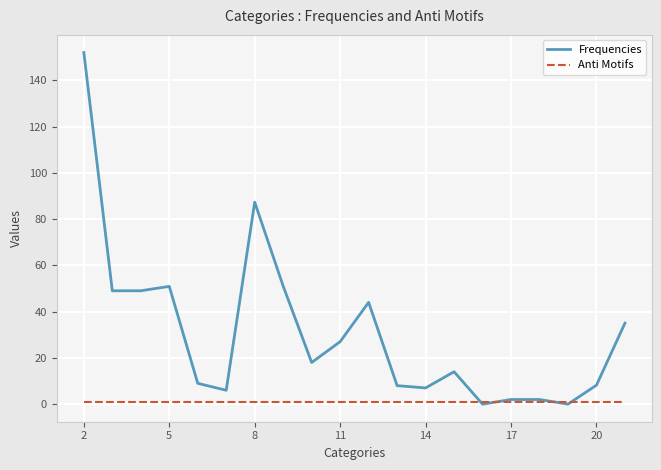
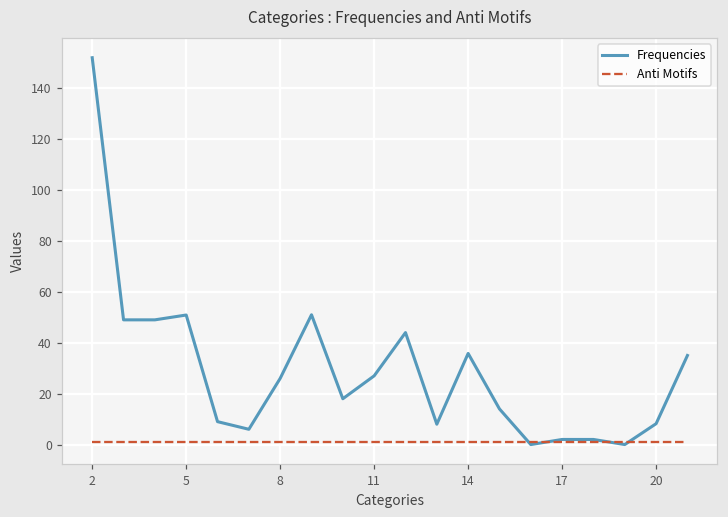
  {
    "Frequencies": {
      "2": 152,
      "5": 51,
-     "8": 87,
+     "8": 26,
      "11": 27,
-     "14": 7,
+     "14": 36,
      "20": 8
    },
    "Anti Motifs": {
      "2": 1,
      "5": 1,
      "8": 1,
      "11": 1,
      "14": 1,
      "20": 1
    }
  }
